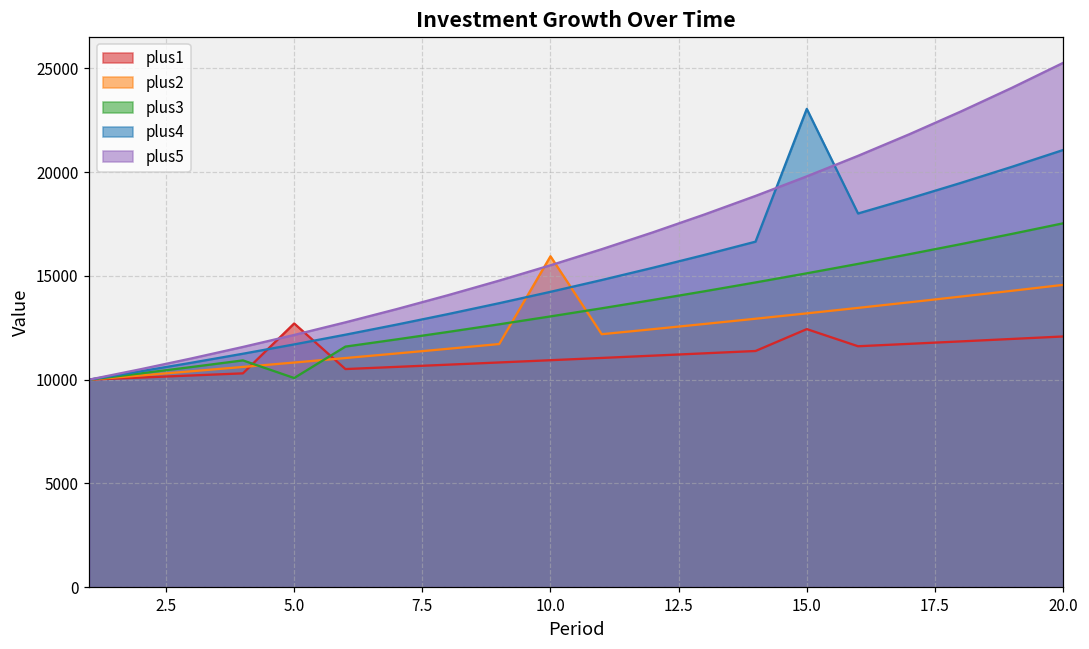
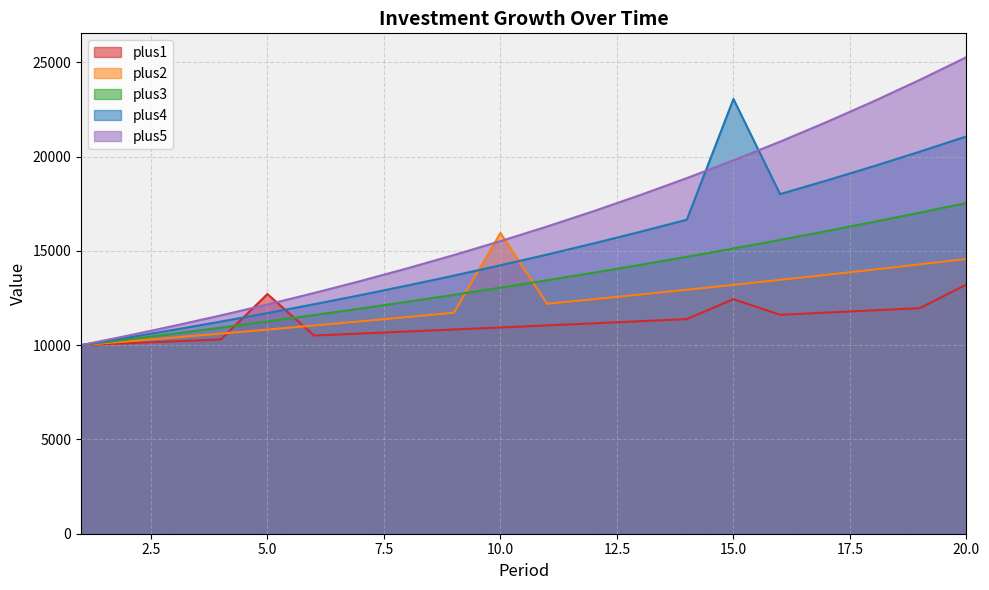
  {
    "plus1": {
      "5.0": 12700,
      "10.0": 10900,
      "15.0": 12400,
-     "20.0": 12100
+     "20.0": 13200
    },
    "plus2": {
      "5.0": 10800,
      "10.0": 15900,
      "15.0": 13200,
      "20.0": 14600
    },
    "plus3": {
-     "5.0": 10100,
+     "5.0": 11300,
      "10.0": 13000,
      "15.0": 15100,
      "20.0": 17500
    },
    "plus4": {
      "5.0": 11700,
      "10.0": 14200,
      "15.0": 23100,
      "20.0": 21100
    },
    "plus5": {
      "5.0": 12200,
      "10.0": 15500,
      "15.0": 19800,
      "20.0": 25300
    }
  }
